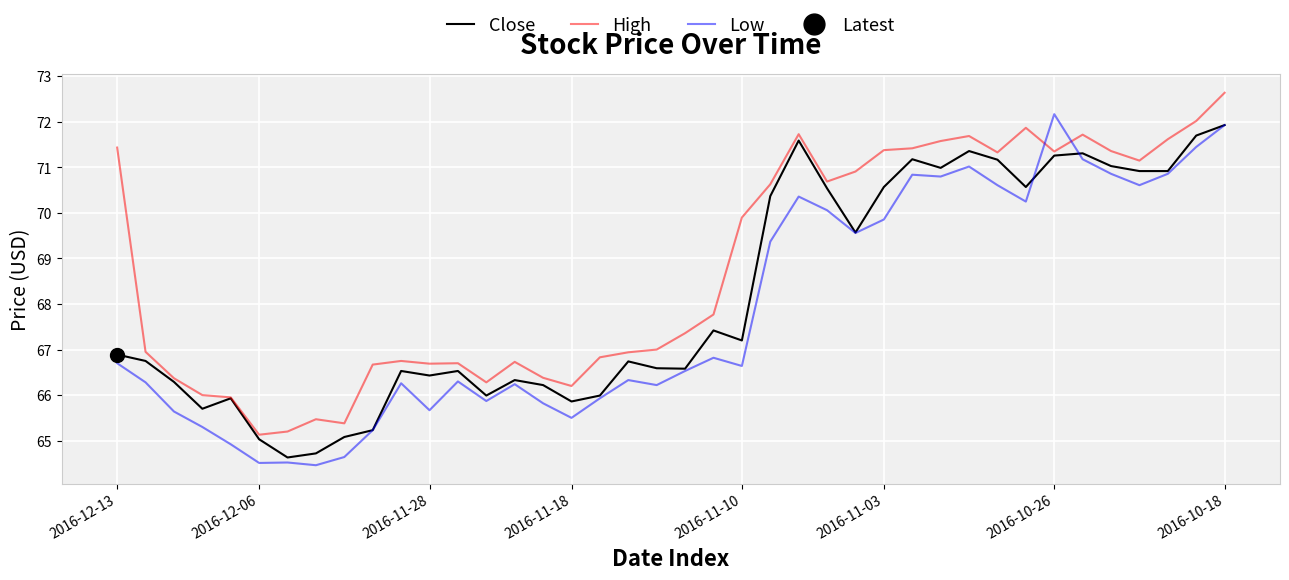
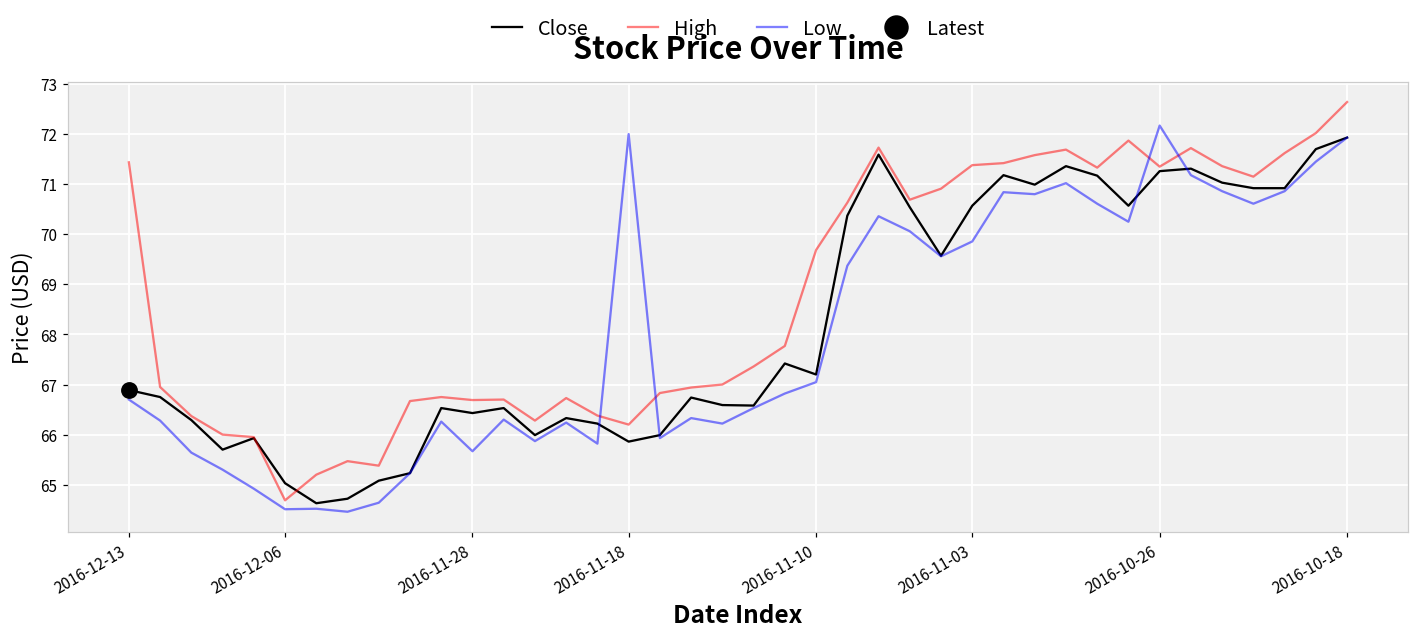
  {
    "High": {
      "2016-12-13": 71.4,
-     "2016-12-06": 65.1,
+     "2016-12-06": 64.7,
      "2016-11-28": 66.7,
      "2016-11-18": 66.2,
-     "2016-11-10": 69.9,
+     "2016-11-10": 69.7,
      "2016-11-03": 71.4,
      "2016-10-26": 71.3,
      "2016-10-18": 72.6
    },
    "Low": {
      "2016-12-13": 66.7,
      "2016-12-06": 64.5,
      "2016-11-28": 65.7,
-     "2016-11-18": 65.5,
-     "2016-11-10": 66.6,
+     "2016-11-18": 72.0,
+     "2016-11-10": 67.0,
      "2016-11-03": 69.9,
      "2016-10-26": 72.2
    }
  }
